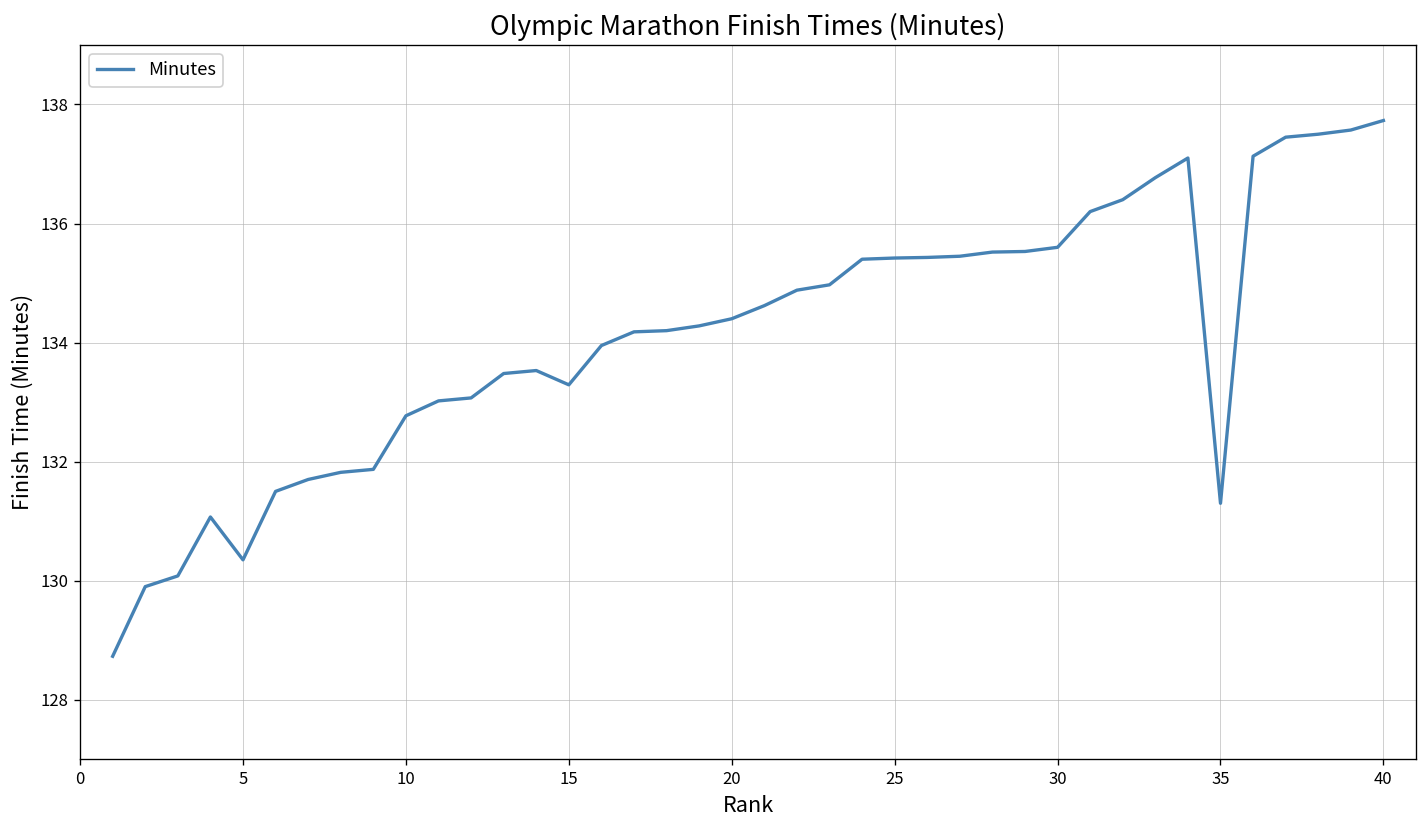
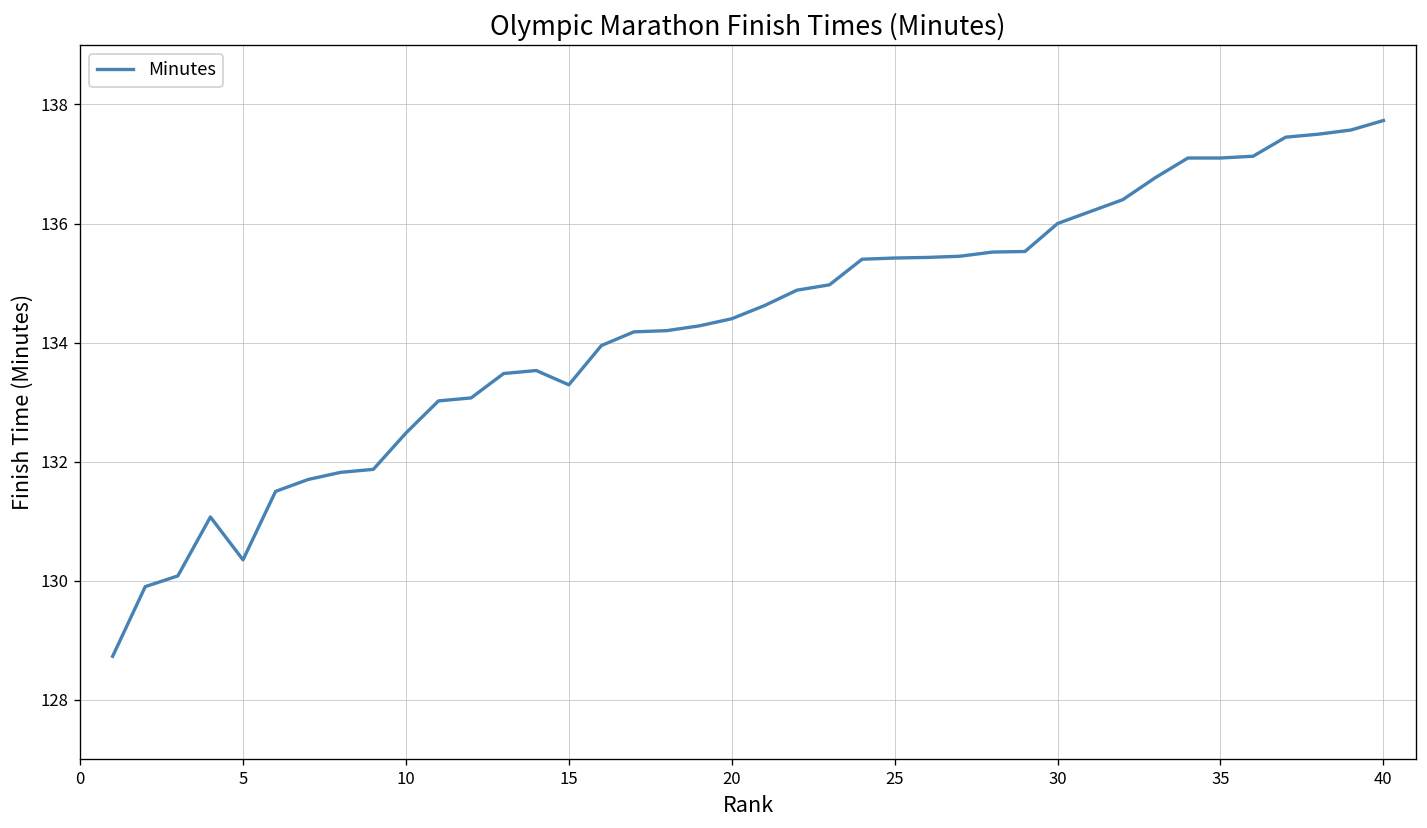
  {
    "5": 130.4,
-   "10": 132.8,
+   "10": 132.5,
    "15": 133.3,
    "20": 134.4,
    "25": 135.4,
-   "30": 135.6,
-   "35": 131.3,
+   "30": 136.0,
+   "35": 137.1,
    "40": 137.7
  }
